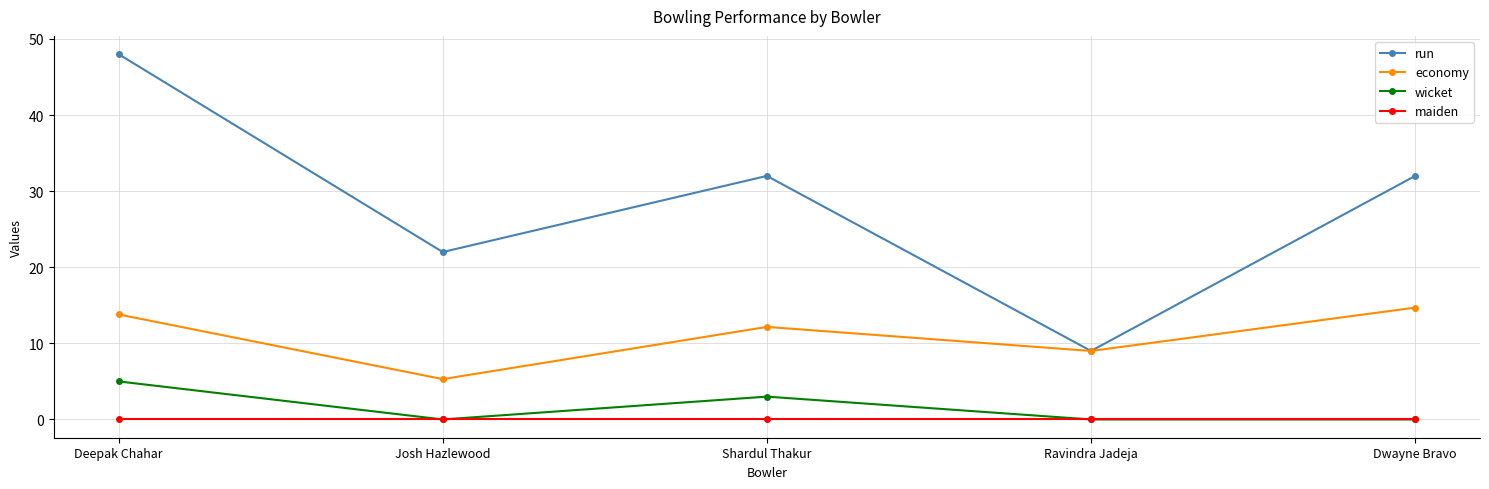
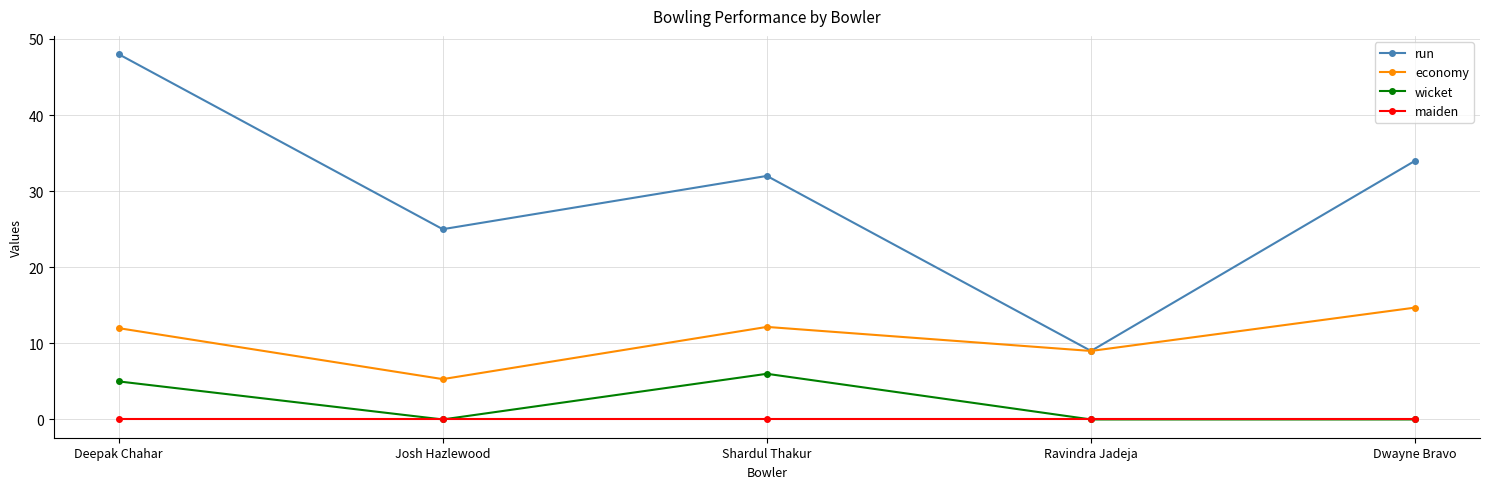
  {
    "run": {
      "Deepak Chahar": 48,
-     "Josh Hazlewood": 22,
+     "Josh Hazlewood": 25,
      "Shardul Thakur": 32,
-     "Dwayne Bravo": 32
+     "Dwayne Bravo": 34
    },
    "economy": {
-     "Deepak Chahar": 14,
+     "Deepak Chahar": 12,
      "Josh Hazlewood": 5,
      "Shardul Thakur": 12,
      "Dwayne Bravo": 15
    },
    "wicket": {
      "Deepak Chahar": 5,
-     "Shardul Thakur": 3
+     "Shardul Thakur": 6
    },
    "maiden": {
      "Deepak Chahar": 0,
      "Shardul Thakur": 0
    }
  }
